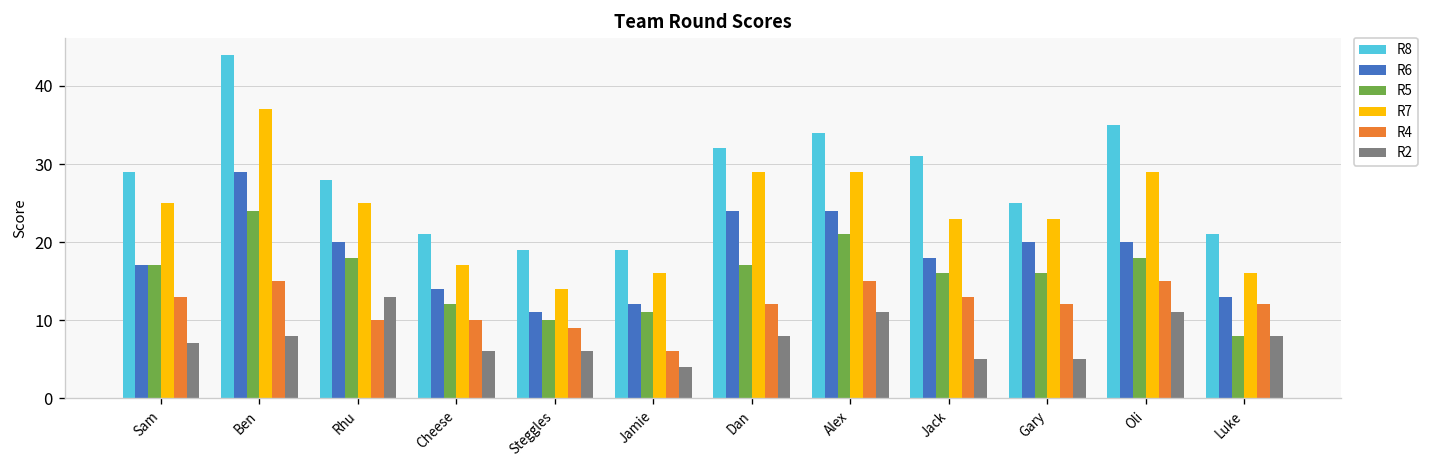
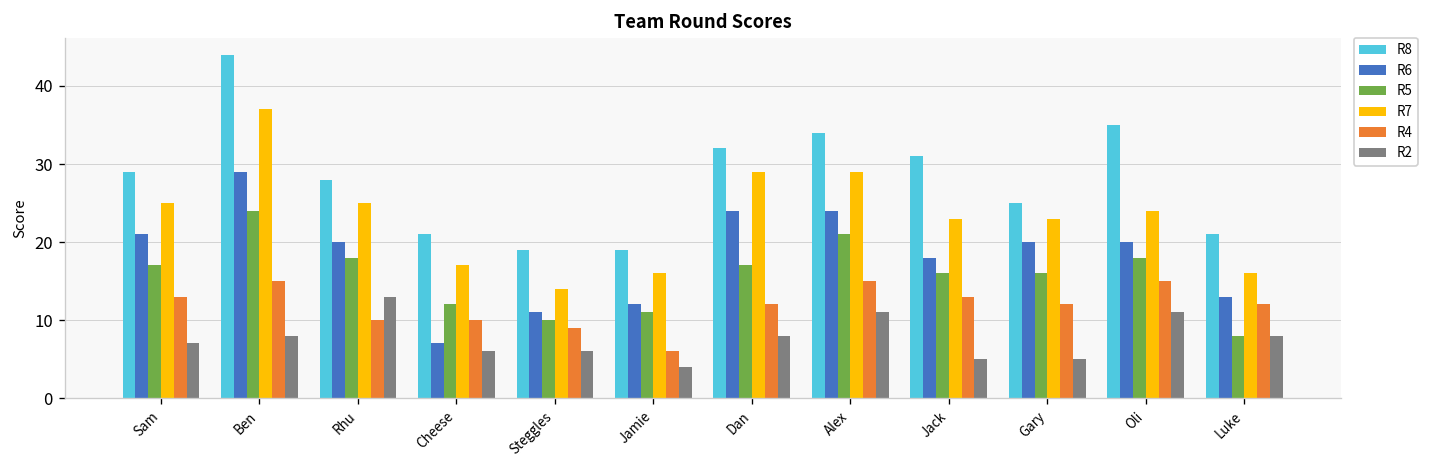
  {
    "R8": {
      "Sam": 29,
      "Ben": 44,
      "Rhu": 28,
      "Cheese": 21,
      "Steggles": 19,
      "Jamie": 19,
      "Dan": 32,
      "Alex": 34,
      "Jack": 31,
      "Gary": 25,
      "Oli": 35,
      "Luke": 21
    },
    "R6": {
-     "Sam": 17,
+     "Sam": 21,
      "Ben": 29,
      "Rhu": 20,
-     "Cheese": 14,
+     "Cheese": 7,
      "Steggles": 11,
      "Jamie": 12,
      "Dan": 24,
      "Alex": 24,
      "Jack": 18,
      "Gary": 20,
      "Oli": 20,
      "Luke": 13
    },
    "R5": {
      "Sam": 17,
      "Ben": 24,
      "Rhu": 18,
      "Cheese": 12,
      "Steggles": 10,
      "Jamie": 11,
      "Dan": 17,
      "Alex": 21,
      "Jack": 16,
      "Gary": 16,
      "Oli": 18,
      "Luke": 8
    },
    "R7": {
      "Sam": 25,
      "Ben": 37,
      "Rhu": 25,
      "Cheese": 17,
      "Steggles": 14,
      "Jamie": 16,
      "Dan": 29,
      "Alex": 29,
      "Jack": 23,
      "Gary": 23,
-     "Oli": 29,
+     "Oli": 24,
      "Luke": 16
    },
    "R4": {
      "Sam": 13,
      "Ben": 15,
      "Rhu": 10,
      "Cheese": 10,
      "Steggles": 9,
      "Jamie": 6,
      "Dan": 12,
      "Alex": 15,
      "Jack": 13,
      "Gary": 12,
      "Oli": 15,
      "Luke": 12
    },
    "R2": {
      "Sam": 7,
      "Ben": 8,
      "Rhu": 13,
      "Cheese": 6,
      "Steggles": 6,
      "Jamie": 4,
      "Dan": 8,
      "Alex": 11,
      "Jack": 5,
      "Gary": 5,
      "Oli": 11,
      "Luke": 8
    }
  }
